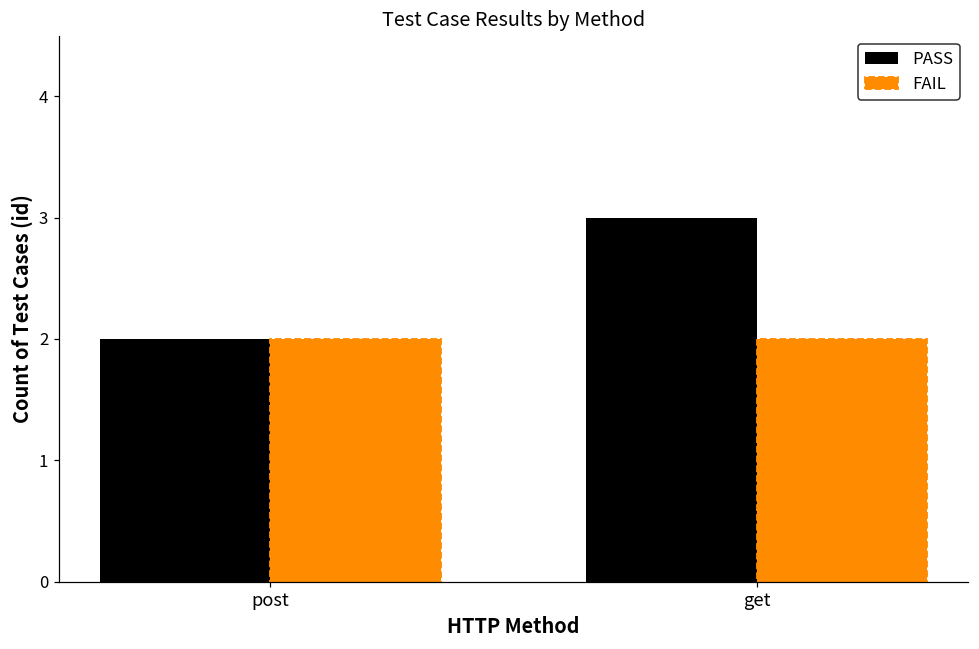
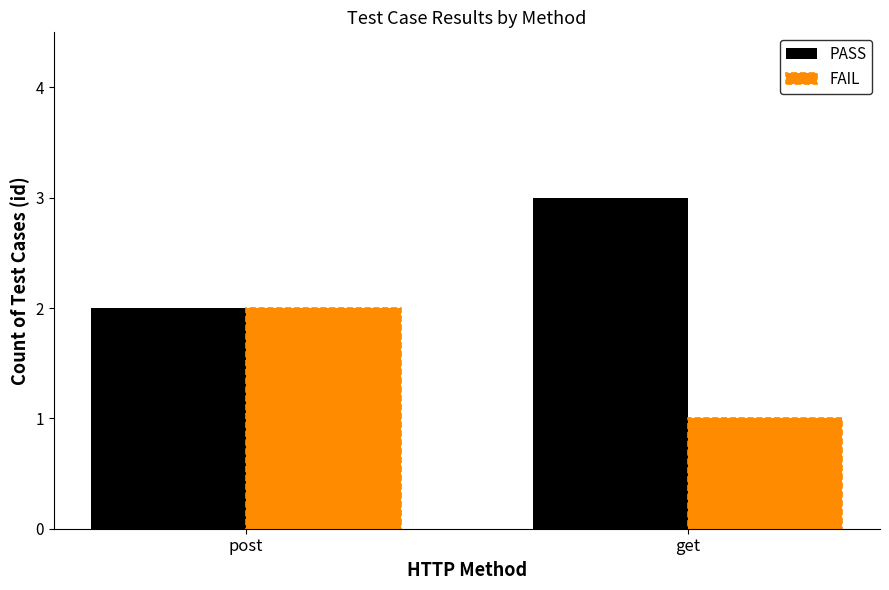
  {
    "PASS": {
      "post": 2,
      "get": 3
    },
    "FAIL": {
      "post": 2,
-     "get": 2
+     "get": 1
    }
  }
